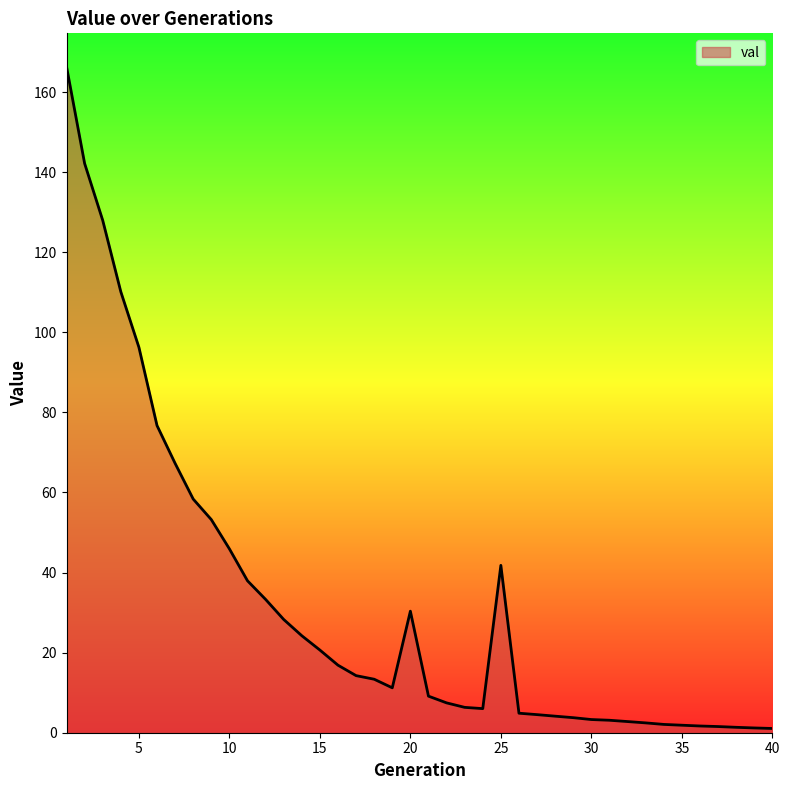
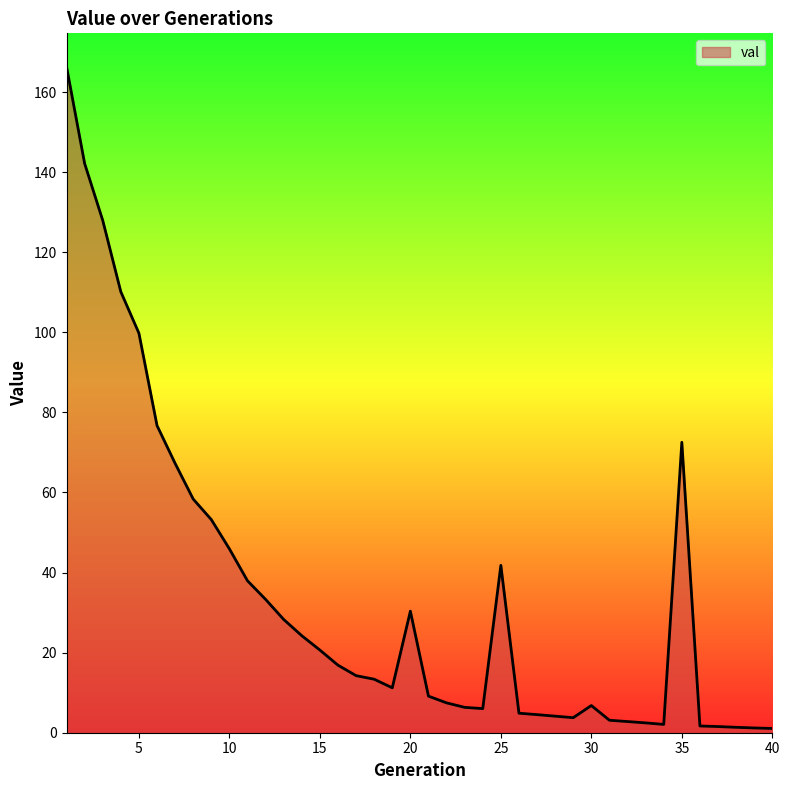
  {
-   "5": 96,
+   "5": 100,
    "10": 46,
    "15": 21,
    "20": 30,
    "25": 42,
-   "30": 3,
-   "35": 2,
+   "30": 7,
+   "35": 73,
    "40": 1
  }
